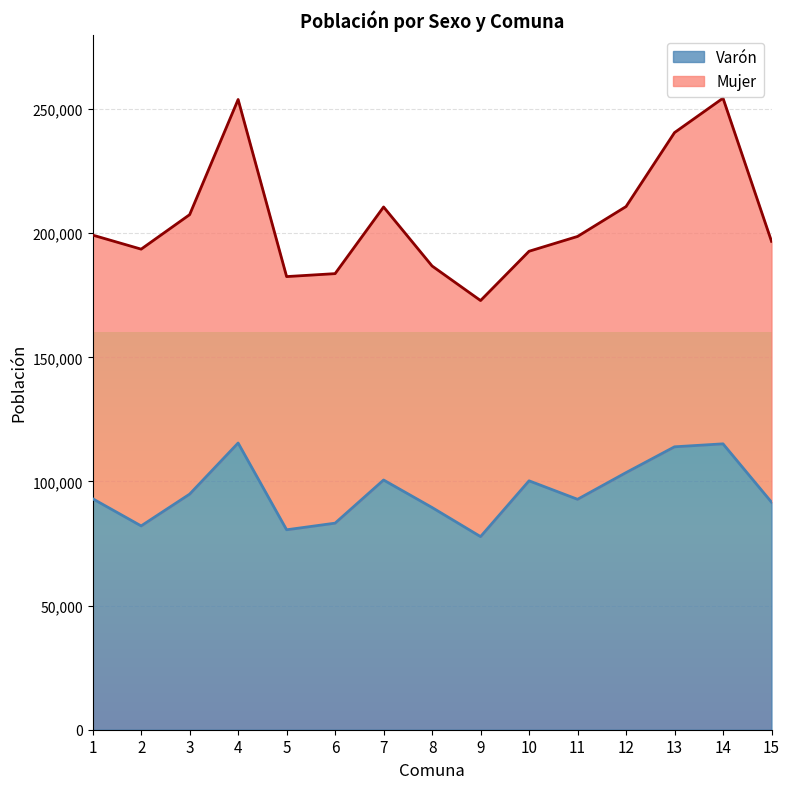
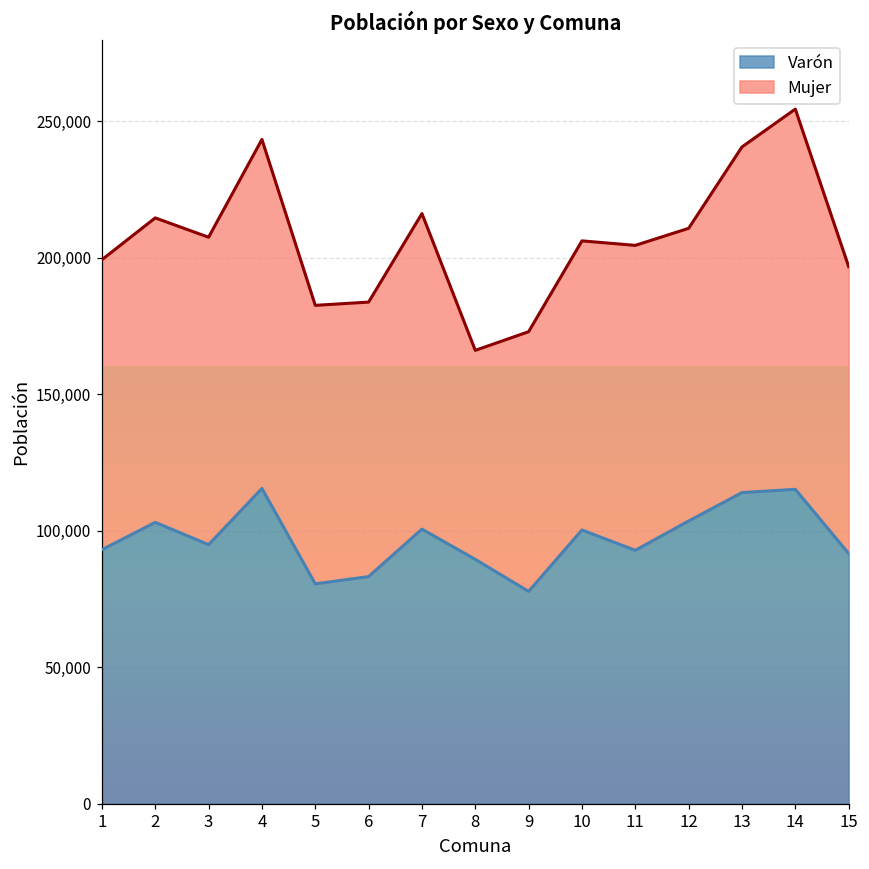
  {
    "Varón": {
      "1": "93,000",
-     "2": "82,000",
+     "2": "103,000",
      "3": "95,000",
      "4": "115,000",
      "5": "81,000",
      "6": "83,000",
      "7": "101,000",
      "8": "90,000",
      "9": "78,000",
      "10": "100,000",
      "11": "93,000",
      "12": "104,000",
      "13": "114,000",
      "14": "115,000",
      "15": "92,000"
    },
    "Mujer": {
      "1": "106,000",
      "2": "111,000",
      "3": "113,000",
-     "4": "138,000",
+     "4": "128,000",
      "5": "102,000",
      "6": "101,000",
-     "7": "110,000",
-     "8": "97,000",
+     "7": "116,000",
+     "8": "77,000",
      "9": "95,000",
-     "10": "92,000",
-     "11": "106,000",
+     "10": "106,000",
+     "11": "112,000",
      "12": "107,000",
      "13": "127,000",
      "14": "139,000",
      "15": "105,000"
    }
  }
